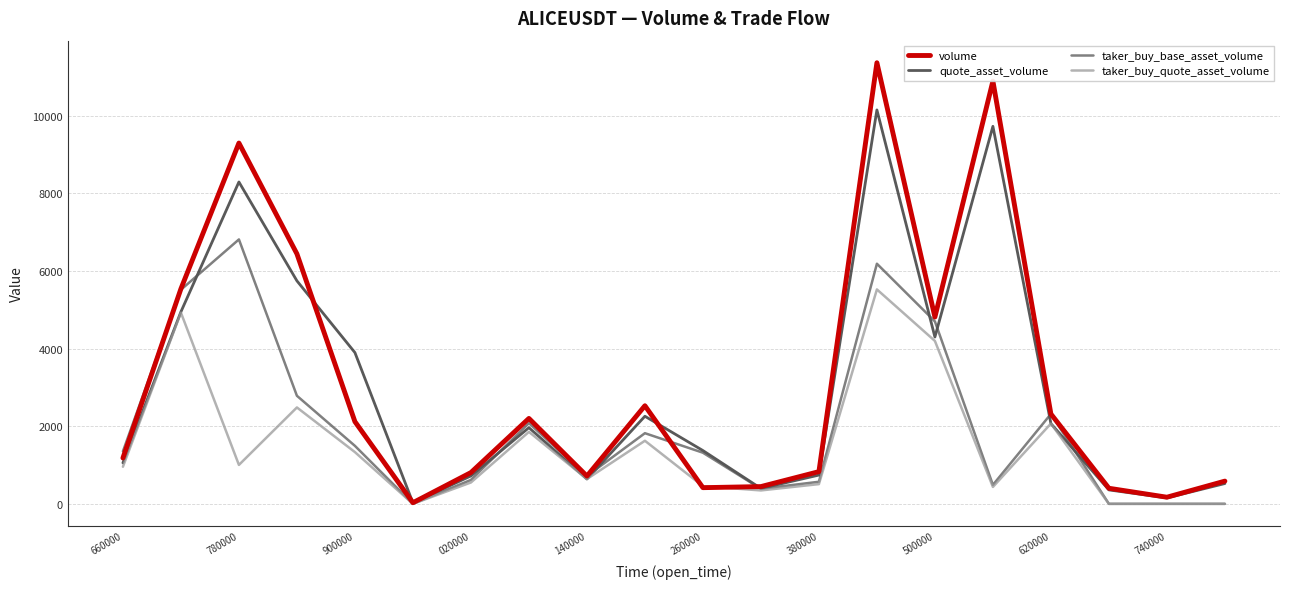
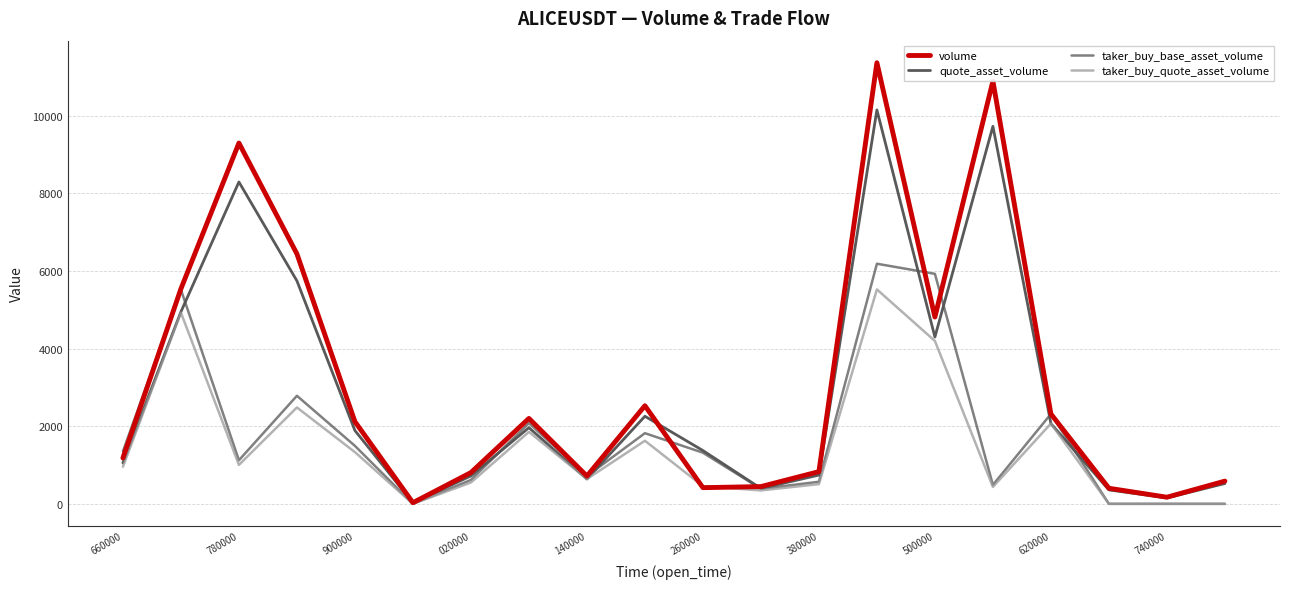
  {
    "volume": {
      "660000": 1200,
      "780000": 9300,
      "900000": 2100,
      "020000": 800,
      "380000": 800,
      "500000": 4800
    },
    "quote_asset_volume": {
      "660000": 1100,
      "780000": 8300,
-     "900000": 3900,
+     "900000": 1900,
      "020000": 700,
      "380000": 700,
      "500000": 4300
    },
    "taker_buy_base_asset_volume": {
      "660000": 1400,
-     "780000": 6800,
+     "780000": 1100,
      "900000": 1500,
      "020000": 600,
-     "500000": 4700
+     "500000": 5900
    },
    "taker_buy_quote_asset_volume": {
      "660000": 1000,
      "780000": 1000,
      "900000": 1300,
      "020000": 500,
      "500000": 4200
    }
  }
